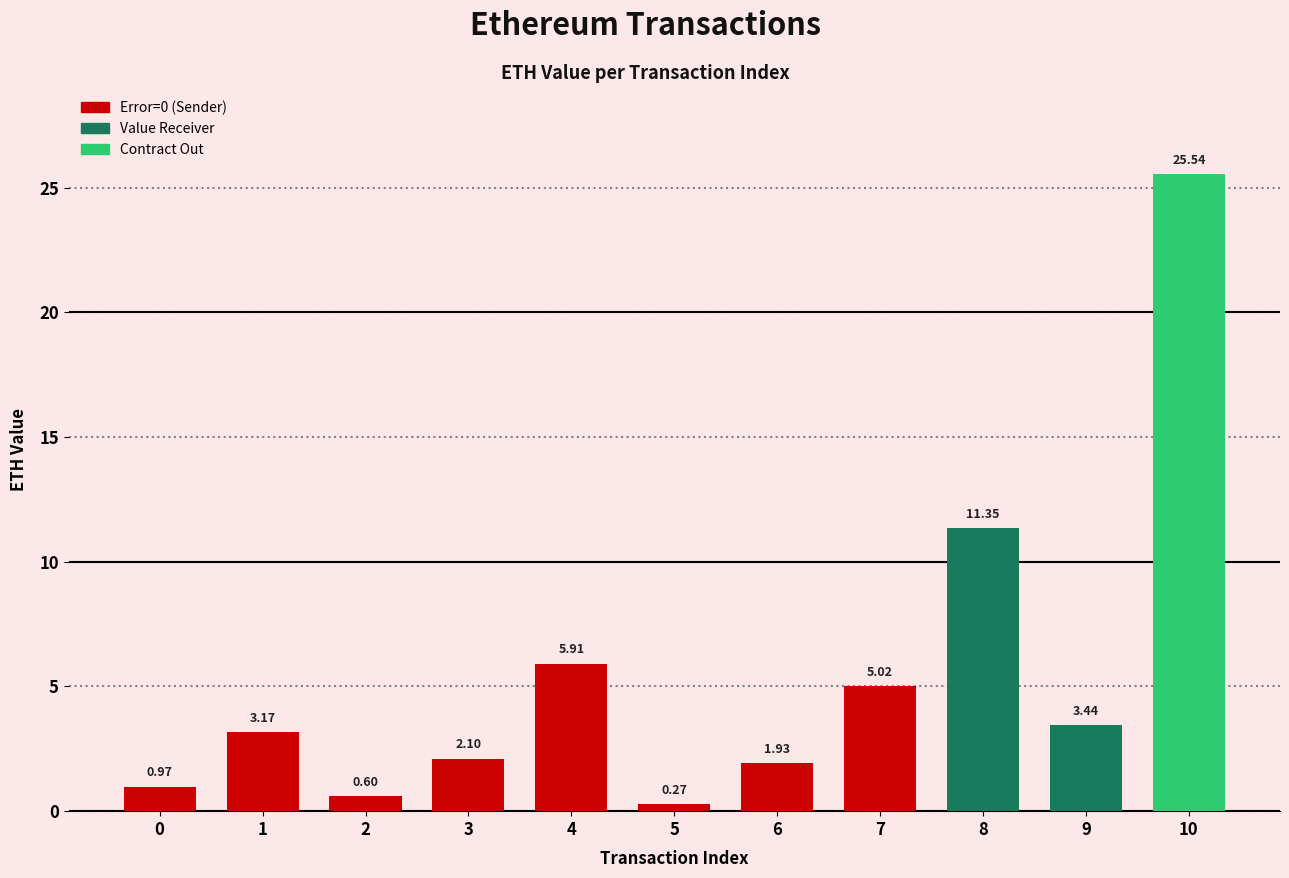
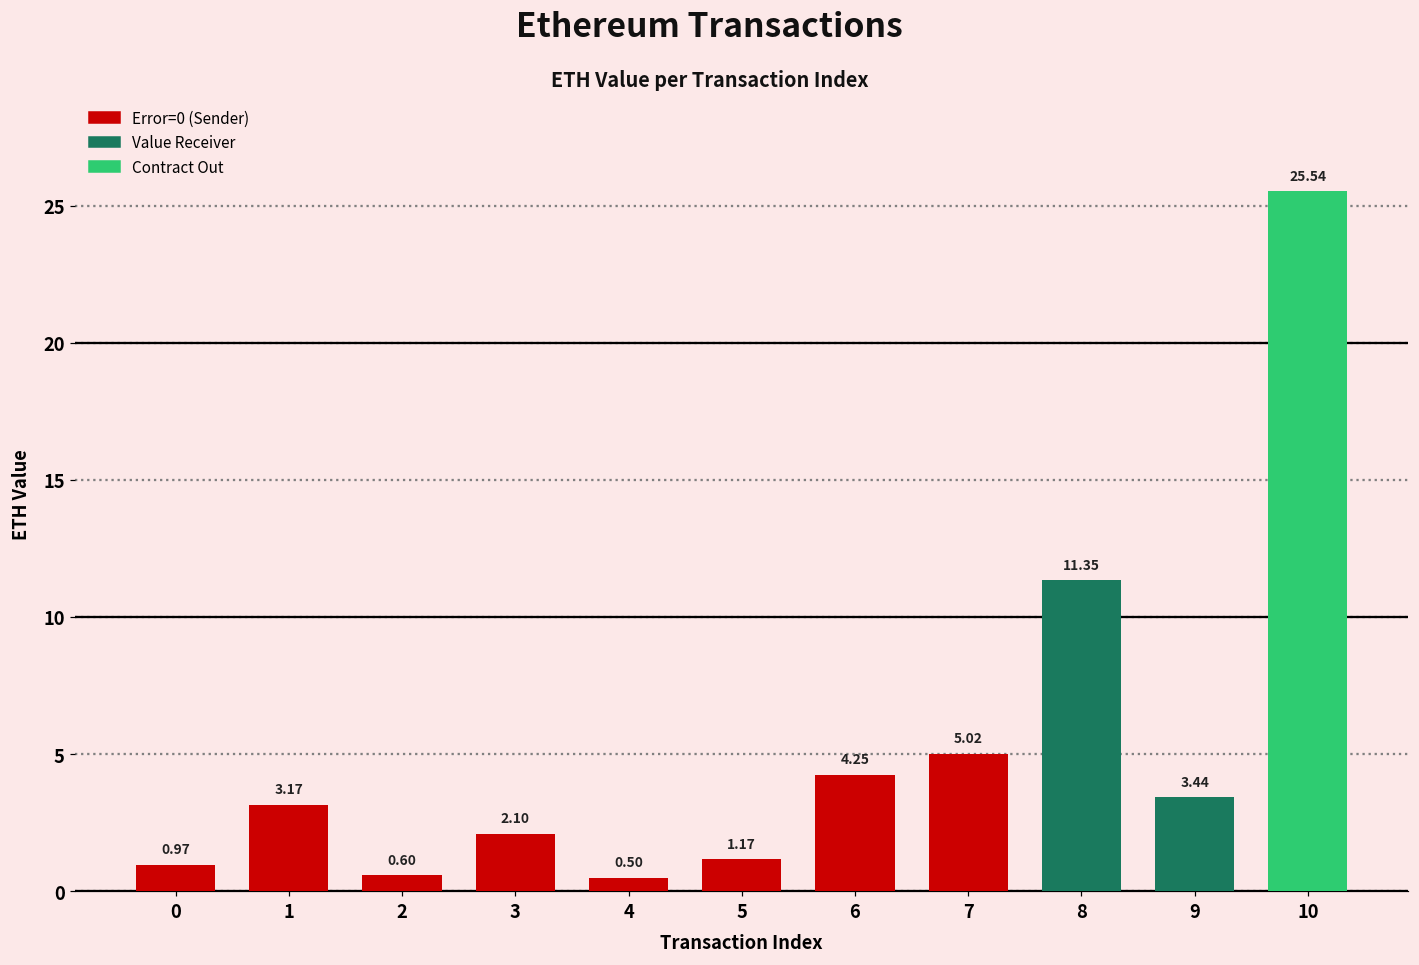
  {
    "0": 0.97,
    "1": 3.17,
    "2": 0.60,
    "3": 2.10,
-   "4": 5.91,
-   "5": 0.27,
-   "6": 1.93,
+   "4": 0.50,
+   "5": 1.17,
+   "6": 4.25,
    "7": 5.02,
    "8": 11.35,
    "9": 3.44,
    "10": 25.54
  }
